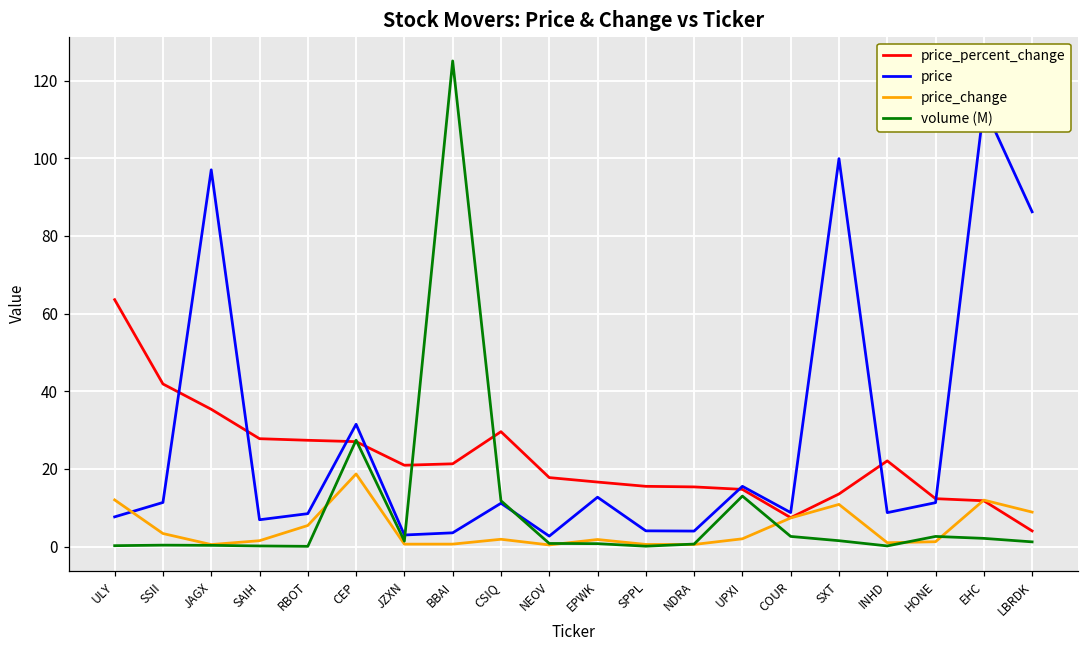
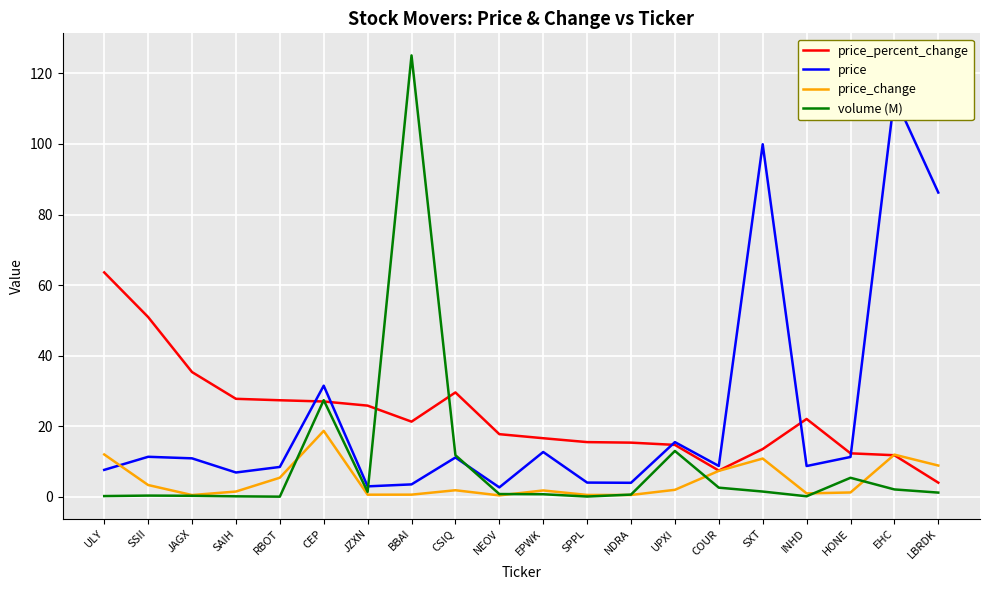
  {
    "price_percent_change": {
      "ULY": 64,
-     "SSII": 42,
+     "SSII": 51,
      "JAGX": 35,
      "SAIH": 28,
      "RBOT": 27,
-     "JZXN": 21,
+     "JZXN": 26,
      "BBAI": 21,
      "CSIQ": 30,
      "NEOV": 18,
      "EPWK": 17,
      "SPPL": 16,
      "NDRA": 15,
      "UPXI": 15,
      "SXT": 14,
      "INHD": 22,
      "HONE": 12,
      "LBRDK": 4
    },
    "price": {
      "ULY": 8,
      "SSII": 11,
-     "JAGX": 97,
+     "JAGX": 11,
      "SAIH": 7,
      "RBOT": 8,
      "CEP": 32,
      "JZXN": 3,
      "BBAI": 4,
      "NEOV": 3,
      "EPWK": 13,
      "SPPL": 4,
      "NDRA": 4,
      "UPXI": 16,
      "COUR": 9,
      "SXT": 100,
      "INHD": 9,
      "HONE": 11,
      "LBRDK": 86
    },
    "price_change": {
      "ULY": 12,
      "SSII": 3,
      "SAIH": 2,
      "RBOT": 5,
      "CEP": 19,
      "JZXN": 1,
      "BBAI": 1,
      "CSIQ": 2,
      "EPWK": 2,
      "UPXI": 2,
      "SXT": 11,
      "INHD": 1,
      "HONE": 1,
      "LBRDK": 9
    },
    "volume (M)": {
      "ULY": 0,
      "SSII": 0,
      "SAIH": 0,
      "RBOT": 0,
      "JZXN": 1,
      "BBAI": 125,
      "EPWK": 1,
      "UPXI": 13,
      "COUR": 3,
      "SXT": 2,
      "INHD": 0,
-     "HONE": 3,
+     "HONE": 5,
      "EHC": 2,
      "LBRDK": 1
    }
  }
